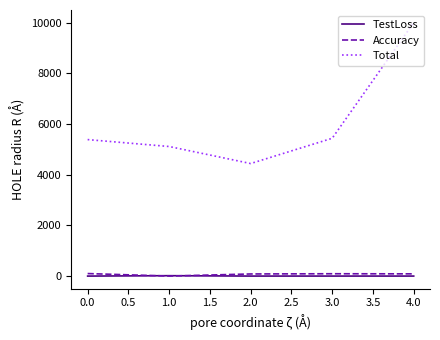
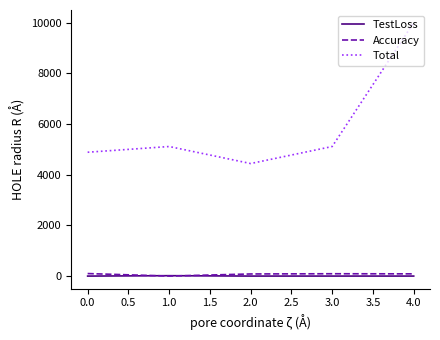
  {
    "Total": {
-     "0.0": 5400,
+     "0.0": 4900,
      "1.0": 5100,
      "2.0": 4400,
-     "3.0": 5400
+     "3.0": 5100
    }
  }
